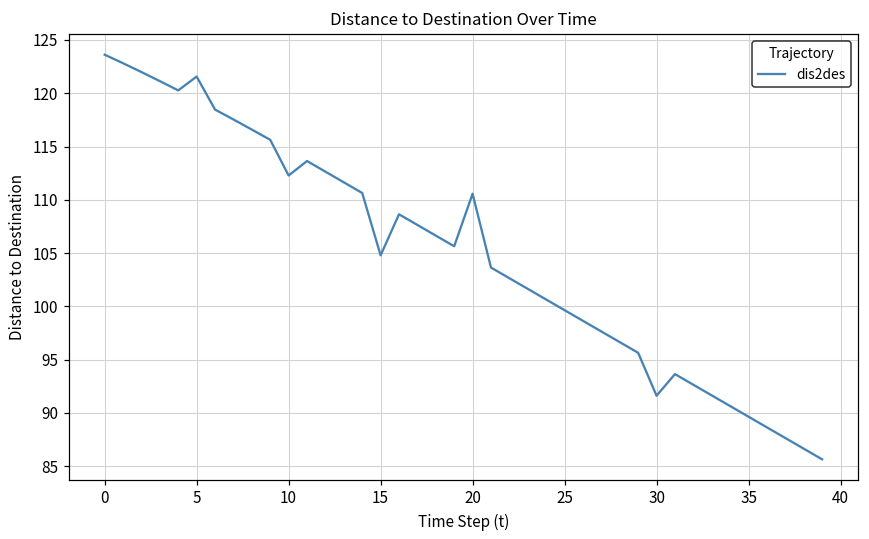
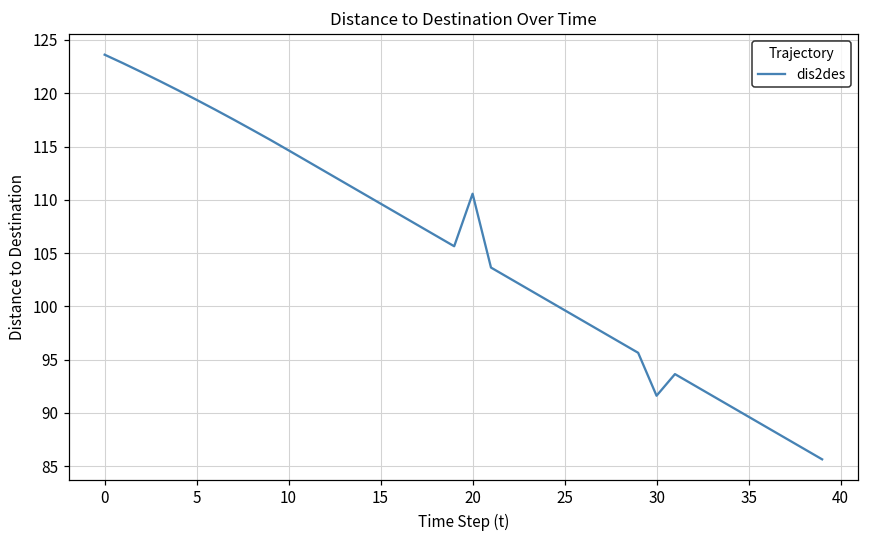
  {
    "0": 124,
-   "5": 122,
-   "10": 112,
-   "15": 105,
+   "5": 119,
+   "10": 115,
+   "15": 110,
    "20": 111,
    "25": 100,
    "30": 92,
    "35": 90
  }
